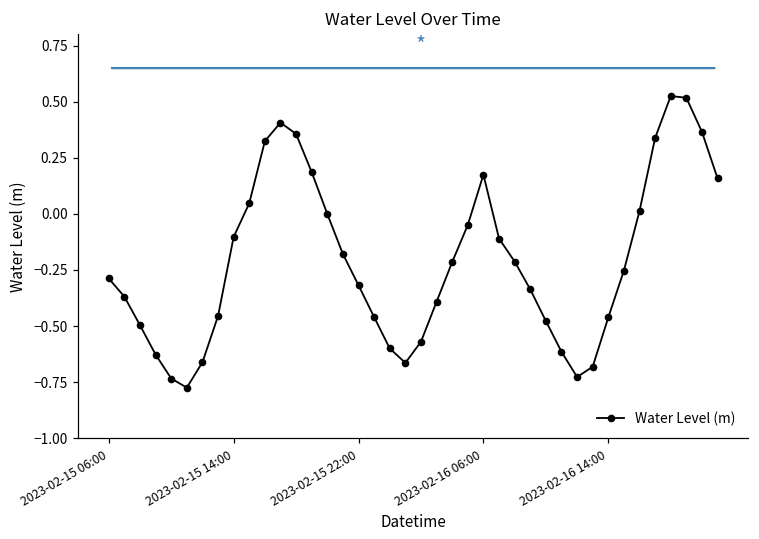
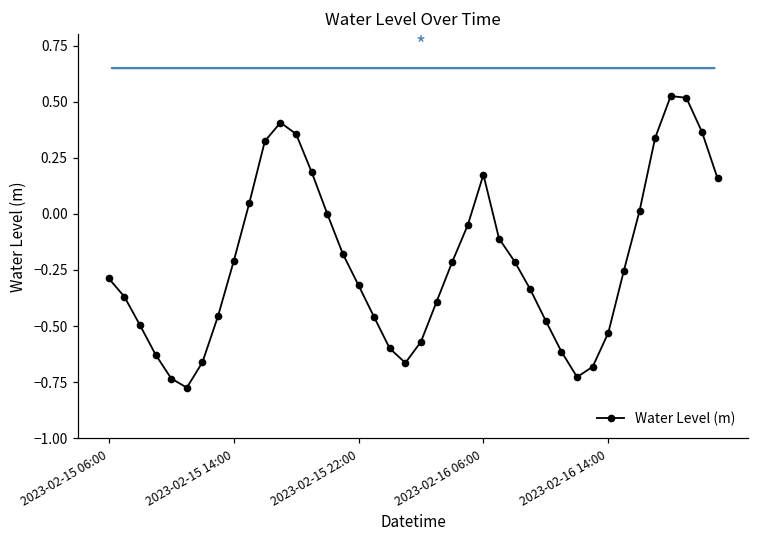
  {
    "2023-02-15 06:00": -0.29,
-   "2023-02-15 14:00": -0.10,
+   "2023-02-15 14:00": -0.21,
    "2023-02-15 22:00": -0.32,
    "2023-02-16 06:00": 0.17,
-   "2023-02-16 14:00": -0.46
+   "2023-02-16 14:00": -0.53
  }
